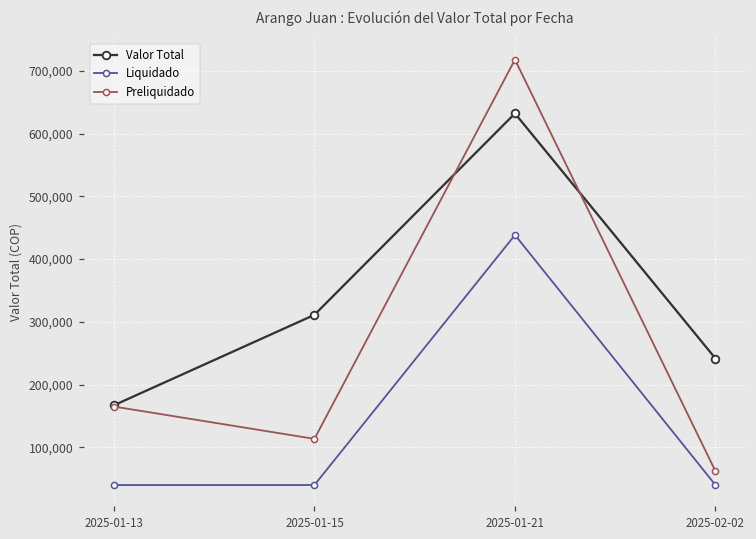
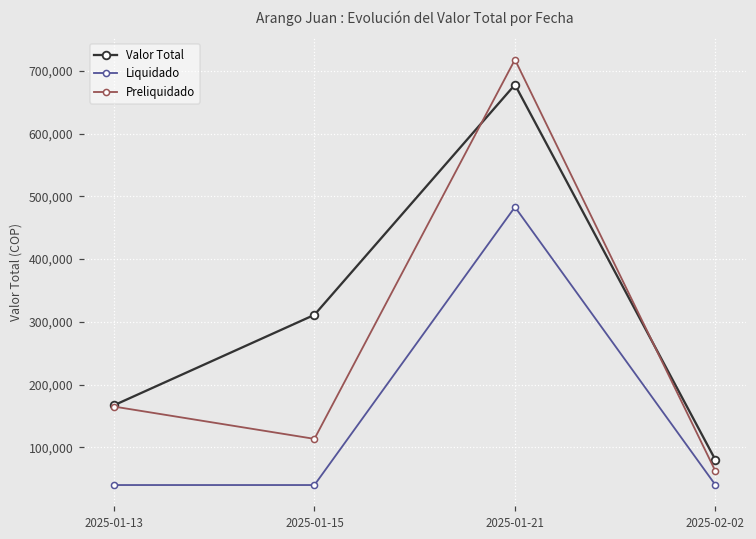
  {
    "Valor Total": {
      "2025-01-15": "310,000",
-     "2025-01-21": "630,000",
-     "2025-02-02": "240,000"
+     "2025-01-21": "680,000",
+     "2025-02-02": "80,000"
    },
    "Liquidado": {
      "2025-01-13": "40,000",
      "2025-01-15": "40,000",
-     "2025-01-21": "440,000",
+     "2025-01-21": "480,000",
      "2025-02-02": "40,000"
    },
    "Preliquidado": {
      "2025-01-15": "110,000",
      "2025-01-21": "720,000",
      "2025-02-02": "60,000"
    }
  }
